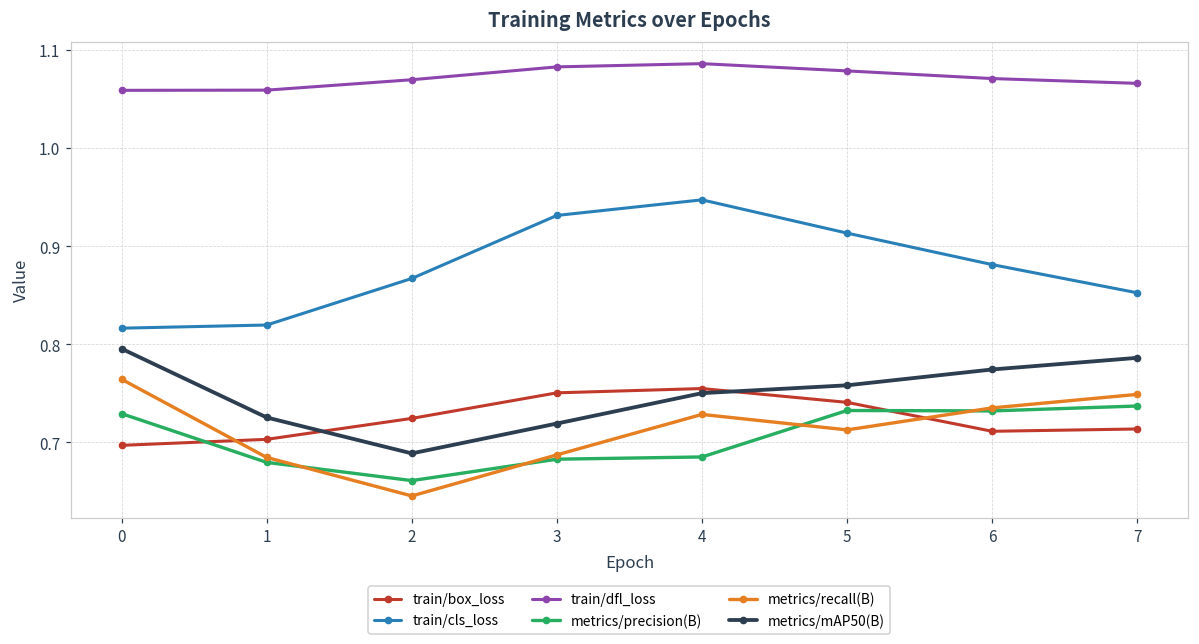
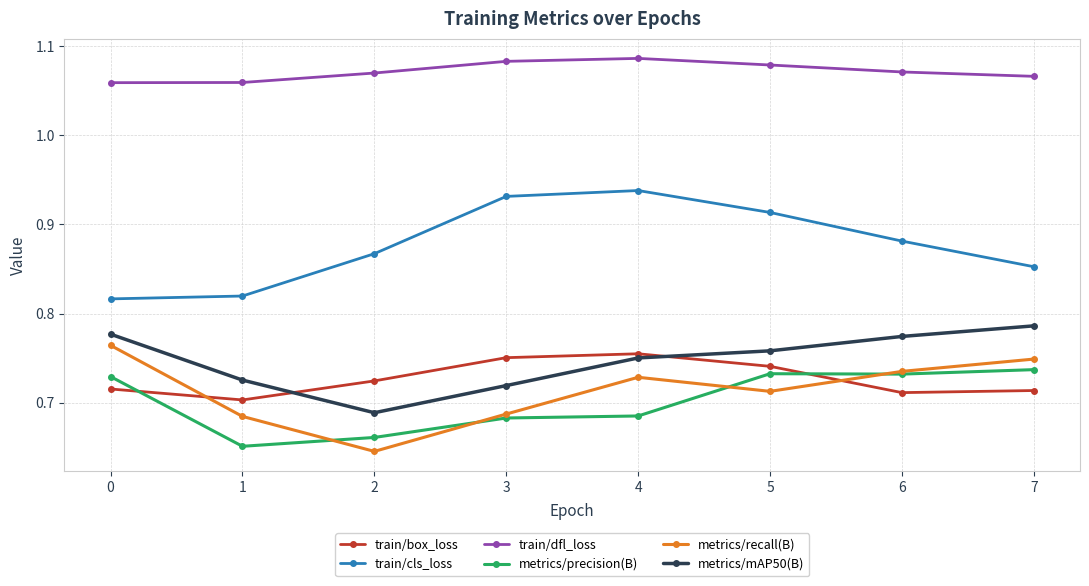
  {
    "train/box_loss": {
-     "0": 0.70,
+     "0": 0.72,
      "1": 0.70,
      "2": 0.72,
      "3": 0.75,
      "4": 0.75,
      "5": 0.74,
      "6": 0.71,
      "7": 0.71
    },
    "train/cls_loss": {
      "0": 0.82,
      "1": 0.82,
      "2": 0.87,
      "3": 0.93,
-     "4": 0.95,
+     "4": 0.94,
      "5": 0.91,
      "6": 0.88,
      "7": 0.85
    },
    "train/dfl_loss": {
      "0": 1.06,
      "1": 1.06,
      "2": 1.07,
      "3": 1.08,
      "4": 1.09,
      "5": 1.08,
      "6": 1.07,
      "7": 1.07
    },
    "metrics/precision(B)": {
      "0": 0.73,
-     "1": 0.68,
+     "1": 0.65,
      "2": 0.66,
      "3": 0.68,
      "4": 0.69,
      "5": 0.73,
      "6": 0.73,
      "7": 0.74
    },
    "metrics/recall(B)": {
      "0": 0.76,
      "1": 0.68,
      "2": 0.65,
      "3": 0.69,
      "4": 0.73,
      "5": 0.71,
      "6": 0.74,
      "7": 0.75
    },
    "metrics/mAP50(B)": {
-     "0": 0.80,
+     "0": 0.78,
      "1": 0.73,
      "2": 0.69,
      "3": 0.72,
      "4": 0.75,
      "5": 0.76,
      "6": 0.77,
      "7": 0.79
    }
  }
